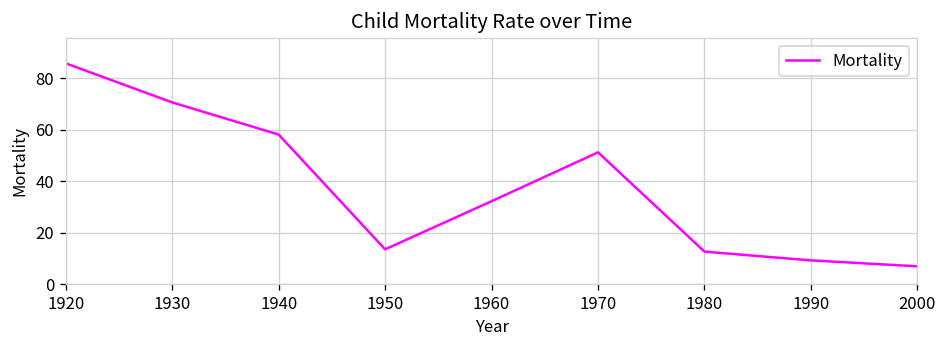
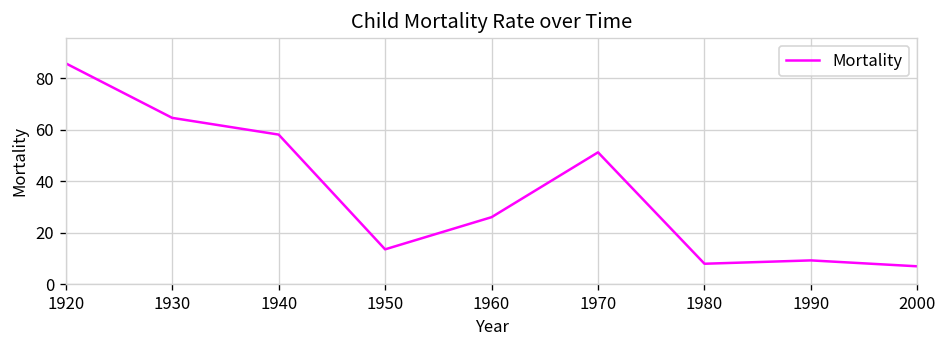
  {
    "1920": 86,
-   "1930": 71,
+   "1930": 65,
    "1940": 58,
    "1950": 14,
-   "1960": 32,
+   "1960": 26,
    "1970": 51,
-   "1980": 13,
+   "1980": 8,
    "1990": 9,
    "2000": 7
  }
